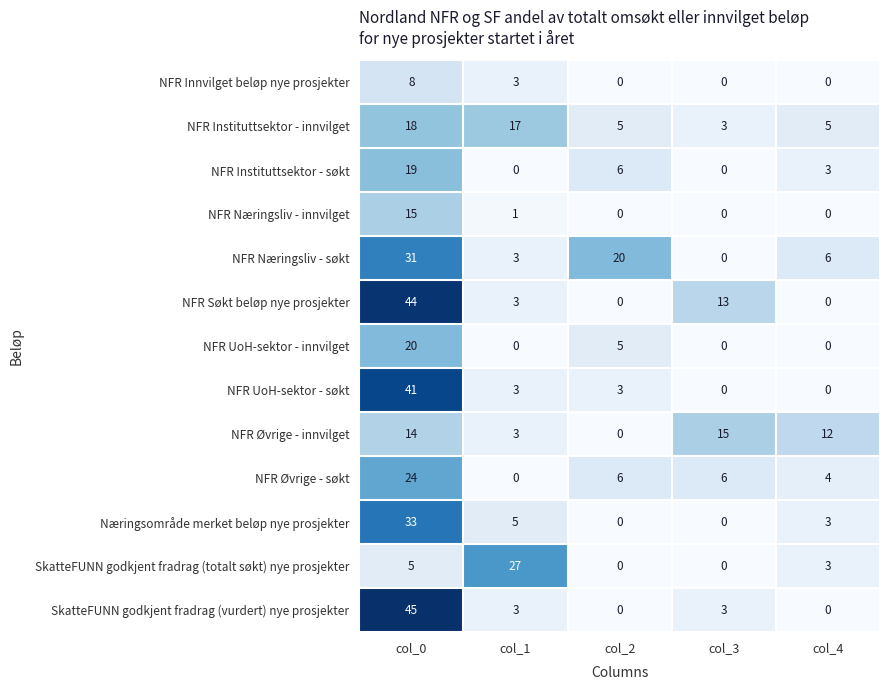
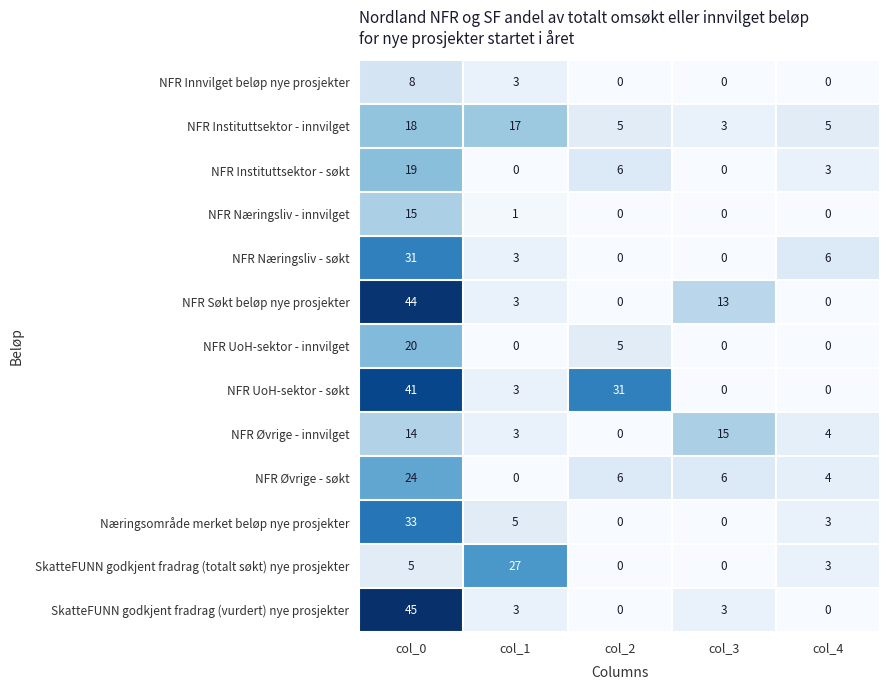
  {
    "NFR Innvilget beløp nye prosjekter": {
      "col_0": 8,
      "col_1": 3,
      "col_2": 0,
      "col_3": 0,
      "col_4": 0
    },
    "NFR Instituttsektor - innvilget": {
      "col_0": 18,
      "col_1": 17,
      "col_2": 5,
      "col_3": 3,
      "col_4": 5
    },
    "NFR Instituttsektor - søkt": {
      "col_0": 19,
      "col_1": 0,
      "col_2": 6,
      "col_3": 0,
      "col_4": 3
    },
    "NFR Næringsliv - innvilget": {
      "col_0": 15,
      "col_1": 1,
      "col_2": 0,
      "col_3": 0,
      "col_4": 0
    },
    "NFR Næringsliv - søkt": {
      "col_0": 31,
      "col_1": 3,
-     "col_2": 20,
+     "col_2": 0,
      "col_3": 0,
      "col_4": 6
    },
    "NFR Søkt beløp nye prosjekter": {
      "col_0": 44,
      "col_1": 3,
      "col_2": 0,
      "col_3": 13,
      "col_4": 0
    },
    "NFR UoH-sektor - innvilget": {
      "col_0": 20,
      "col_1": 0,
      "col_2": 5,
      "col_3": 0,
      "col_4": 0
    },
    "NFR UoH-sektor - søkt": {
      "col_0": 41,
      "col_1": 3,
-     "col_2": 3,
+     "col_2": 31,
      "col_3": 0,
      "col_4": 0
    },
    "NFR Øvrige - innvilget": {
      "col_0": 14,
      "col_1": 3,
      "col_2": 0,
      "col_3": 15,
-     "col_4": 12
+     "col_4": 4
    },
    "NFR Øvrige - søkt": {
      "col_0": 24,
      "col_1": 0,
      "col_2": 6,
      "col_3": 6,
      "col_4": 4
    },
    "Næringsområde merket beløp nye prosjekter": {
      "col_0": 33,
      "col_1": 5,
      "col_2": 0,
      "col_3": 0,
      "col_4": 3
    },
    "SkatteFUNN godkjent fradrag (totalt søkt) nye prosjekter": {
      "col_0": 5,
      "col_1": 27,
      "col_2": 0,
      "col_3": 0,
      "col_4": 3
    },
    "SkatteFUNN godkjent fradrag (vurdert) nye prosjekter": {
      "col_0": 45,
      "col_1": 3,
      "col_2": 0,
      "col_3": 3,
      "col_4": 0
    }
  }
